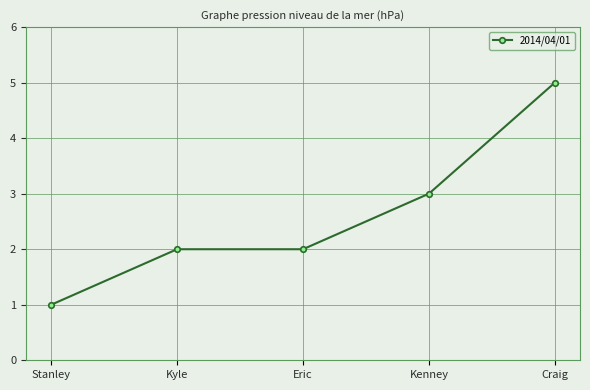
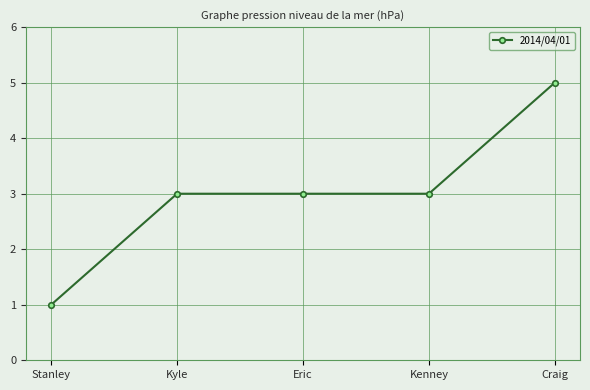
  {
    "Stanley": 1,
-   "Kyle": 2,
-   "Eric": 2,
+   "Kyle": 3,
+   "Eric": 3,
    "Kenney": 3,
    "Craig": 5
  }
